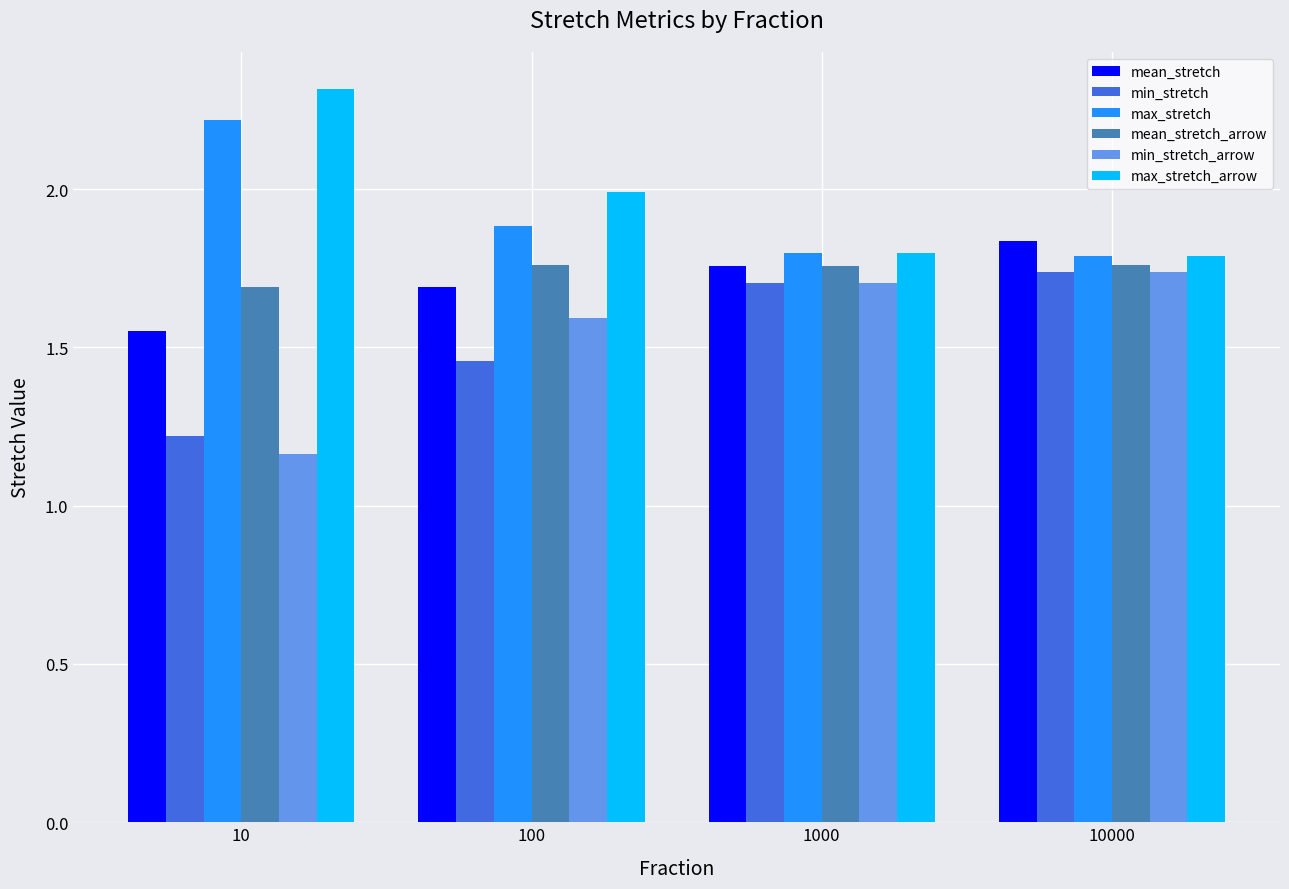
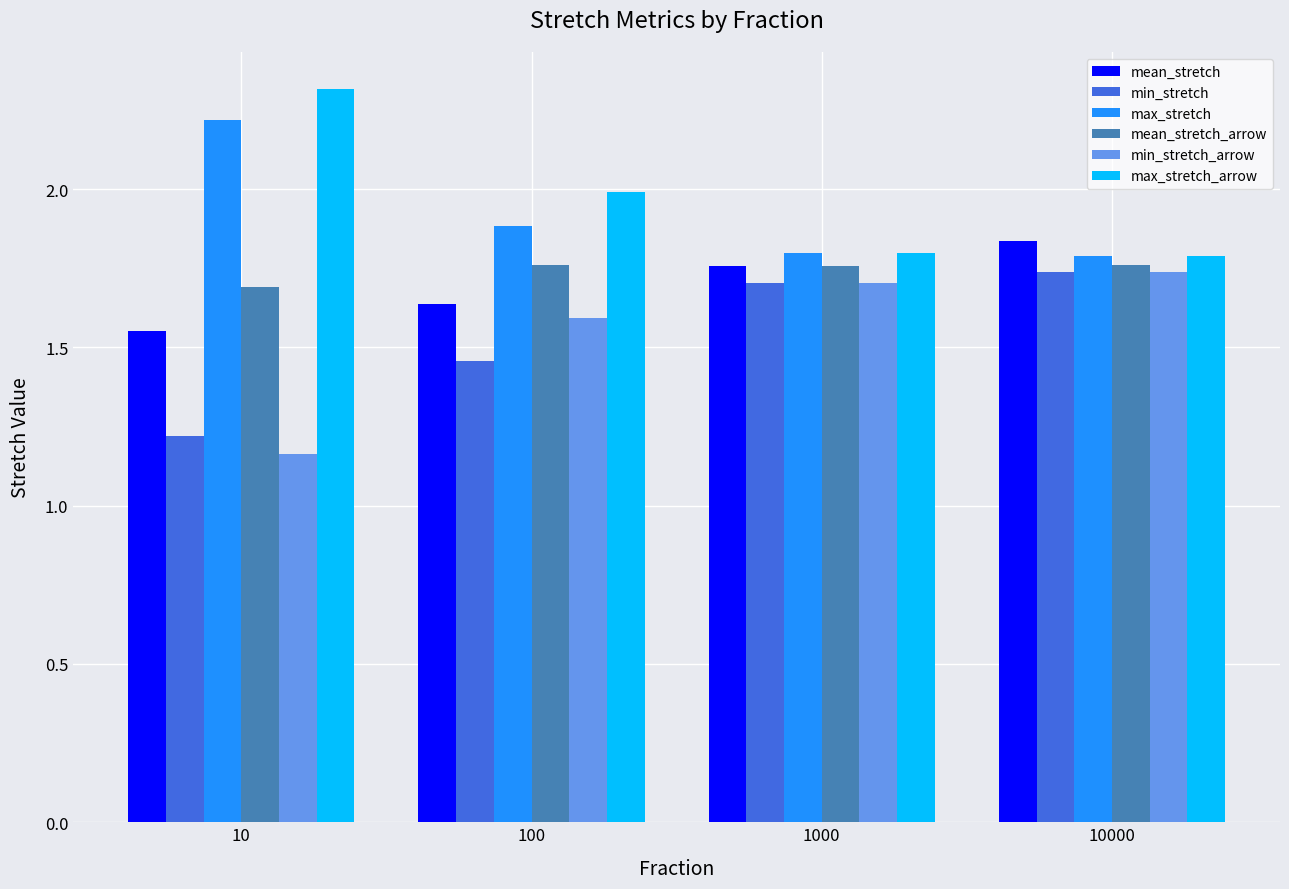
  {
    "mean_stretch": {
      "10": 1.55,
-     "100": 1.69,
+     "100": 1.64,
      "1000": 1.76,
      "10000": 1.84
    }
  }
